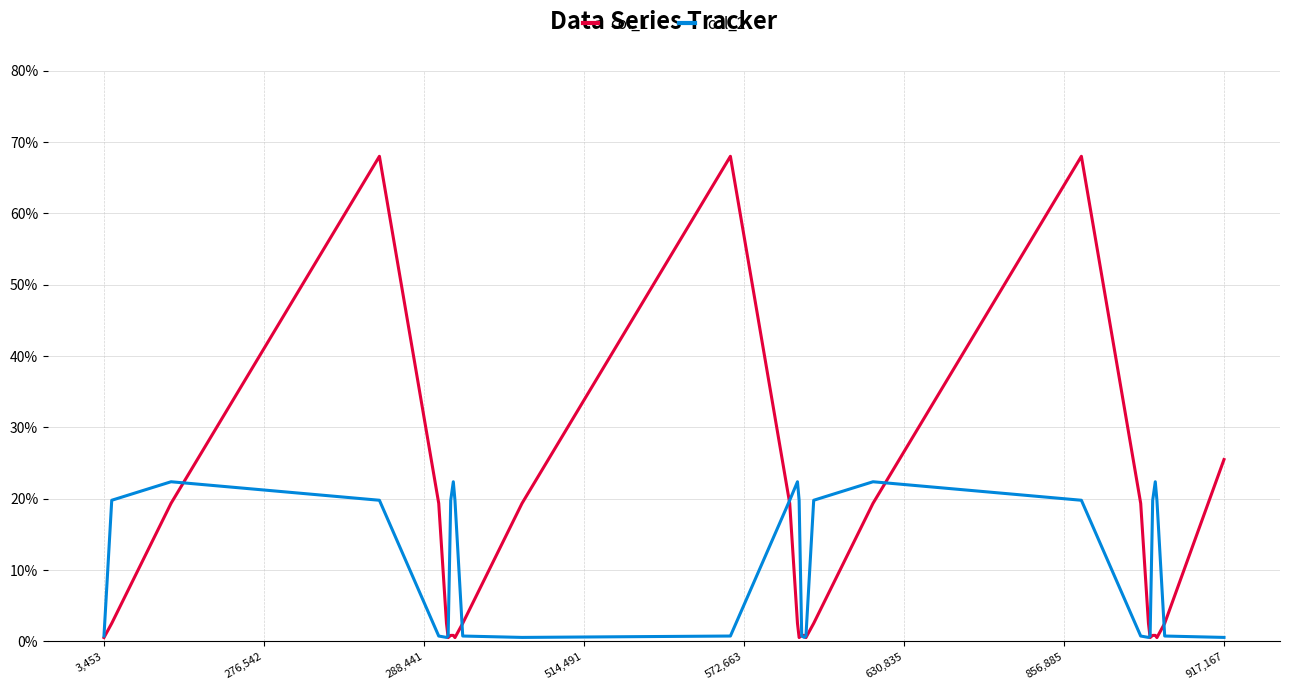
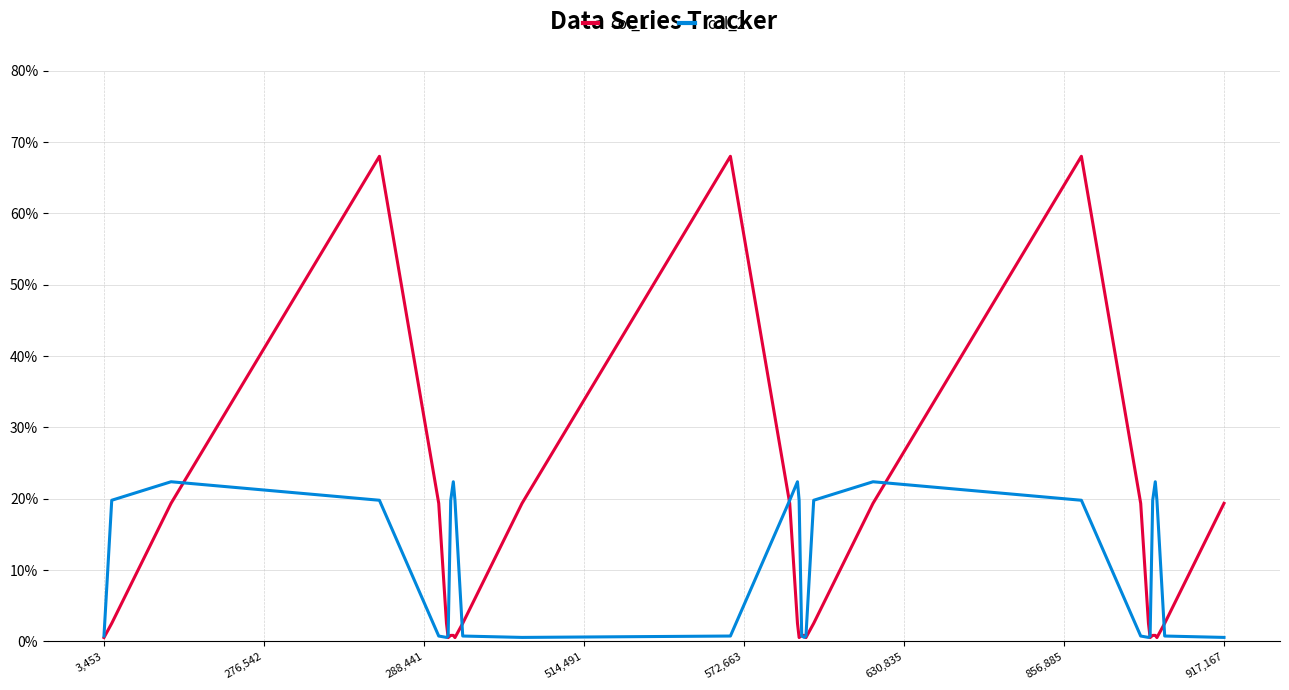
  {
    "col_1": {
-     "917,167": "25%"
+     "917,167": "19%"
    },
    "col_2": {
      "917,167": "1%"
    }
  }
